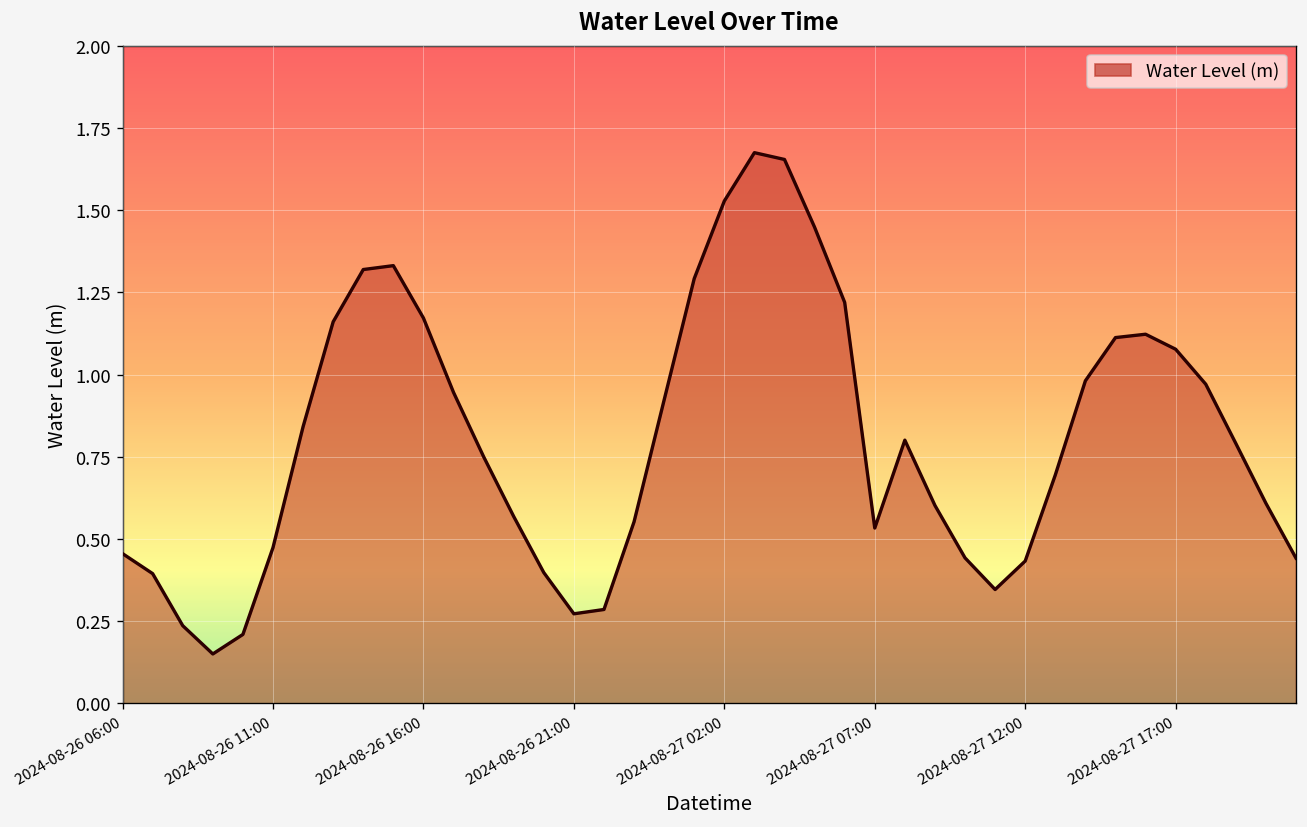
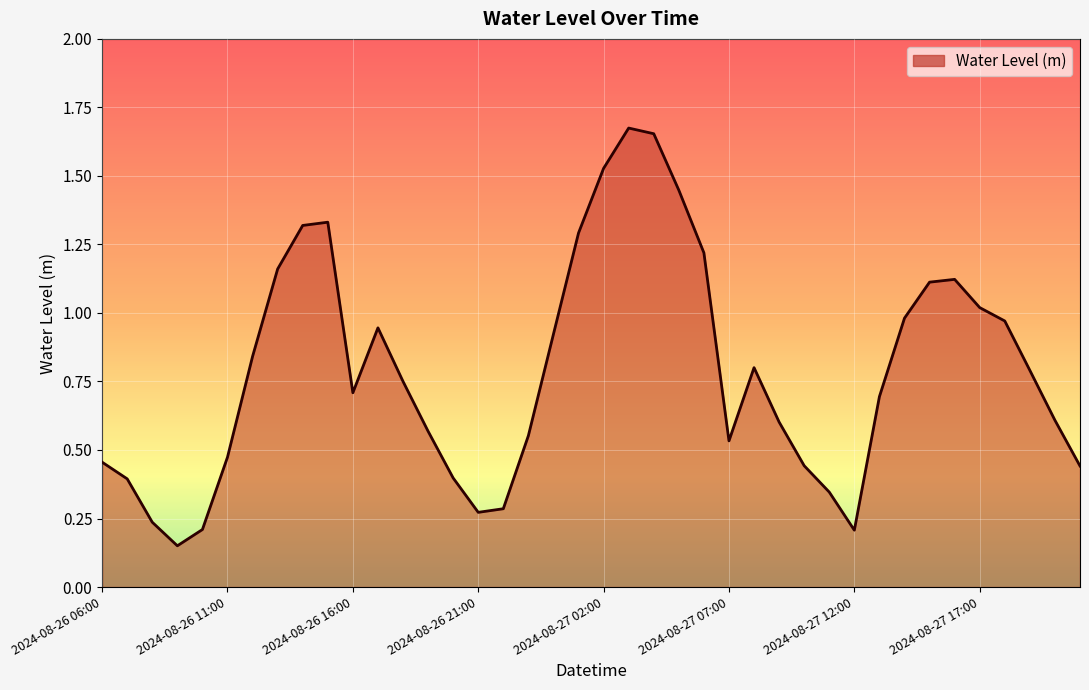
  {
    "2024-08-26 06:00": 0.46,
    "2024-08-26 11:00": 0.47,
-   "2024-08-26 16:00": 1.17,
+   "2024-08-26 16:00": 0.71,
    "2024-08-26 21:00": 0.27,
    "2024-08-27 02:00": 1.53,
    "2024-08-27 07:00": 0.53,
-   "2024-08-27 12:00": 0.43,
-   "2024-08-27 17:00": 1.08
+   "2024-08-27 12:00": 0.21,
+   "2024-08-27 17:00": 1.02
  }
